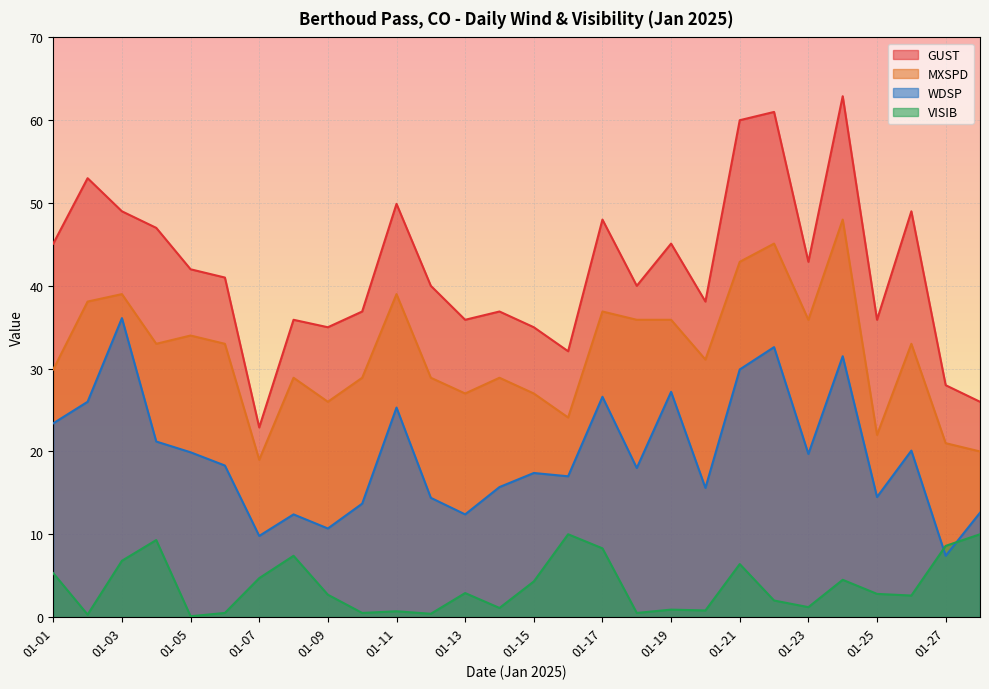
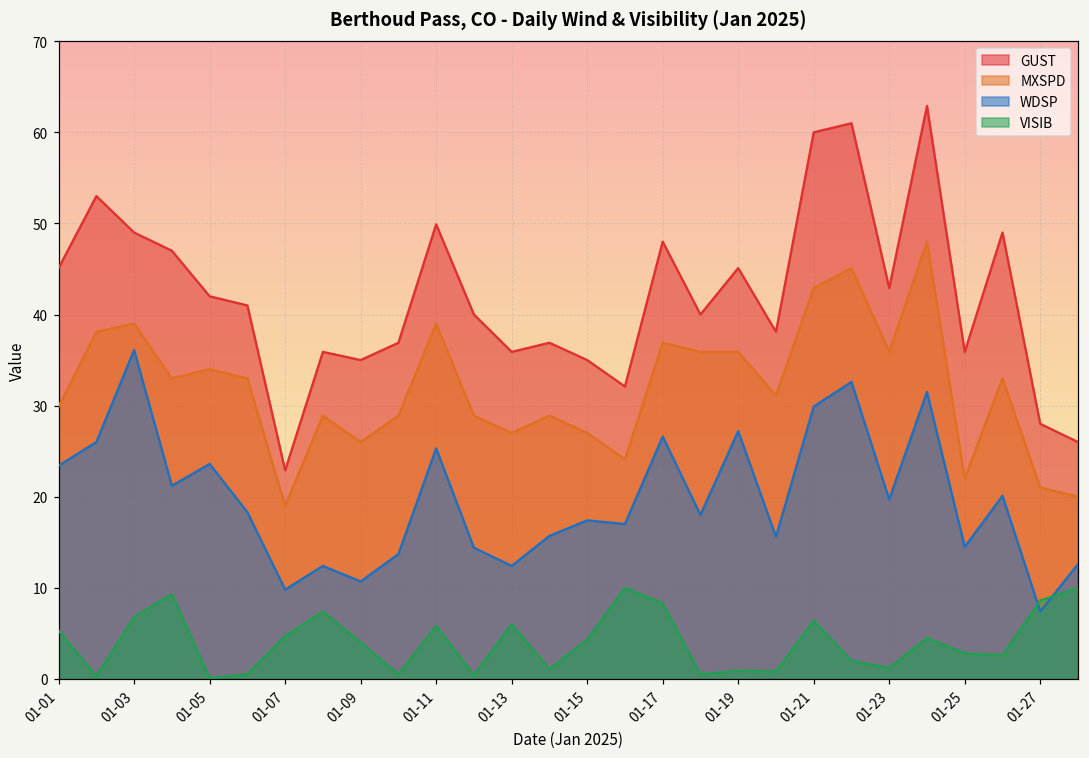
  {
    "WDSP": {
      "01-01": 23,
      "01-03": 36,
-     "01-05": 20,
+     "01-05": 24,
      "01-07": 10,
      "01-09": 11,
      "01-11": 25,
      "01-13": 12,
      "01-15": 17,
      "01-17": 27,
      "01-19": 27,
      "01-21": 30,
      "01-23": 20,
      "01-25": 15,
      "01-27": 7
    },
    "VISIB": {
      "01-01": 5,
      "01-03": 7,
      "01-05": 0,
      "01-07": 5,
-     "01-09": 3,
-     "01-11": 1,
-     "01-13": 3,
+     "01-09": 4,
+     "01-11": 6,
+     "01-13": 6,
      "01-15": 4,
      "01-17": 8,
      "01-19": 1,
      "01-21": 6,
      "01-23": 1,
      "01-25": 3,
      "01-27": 9
    }
  }
